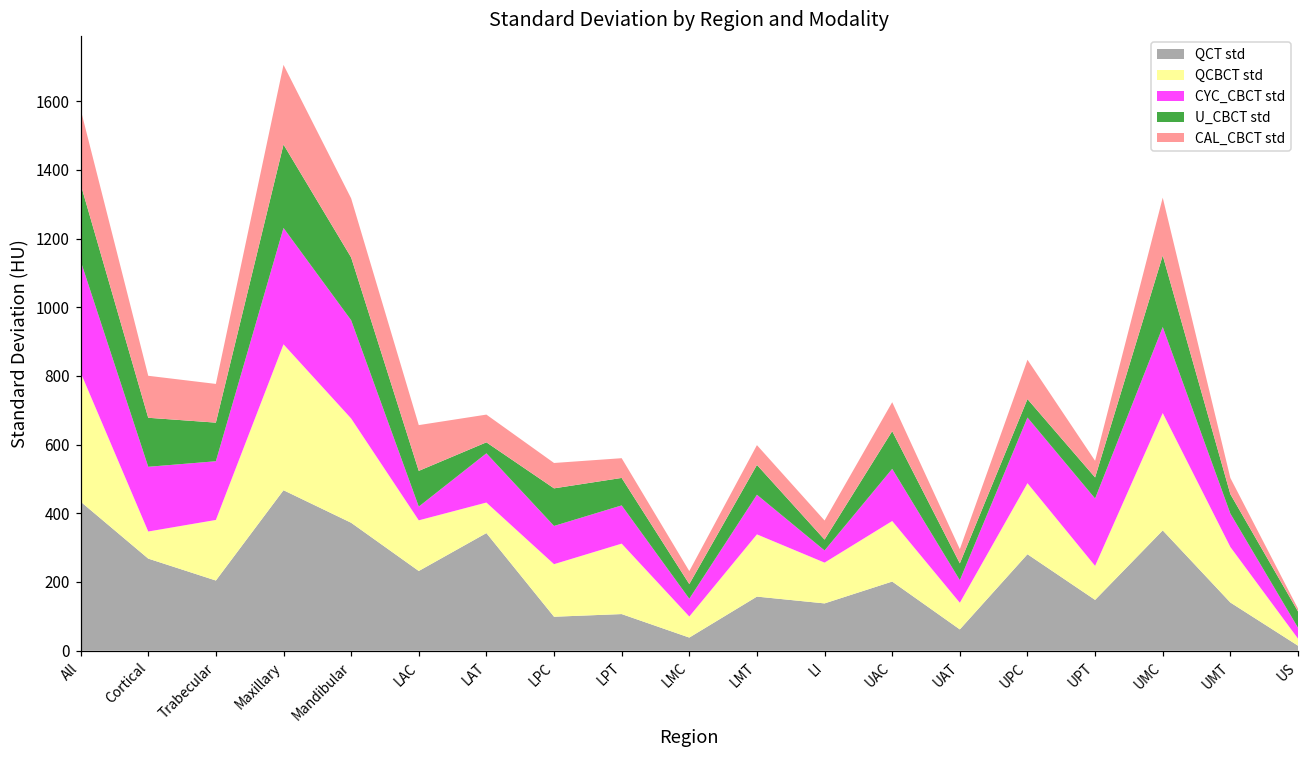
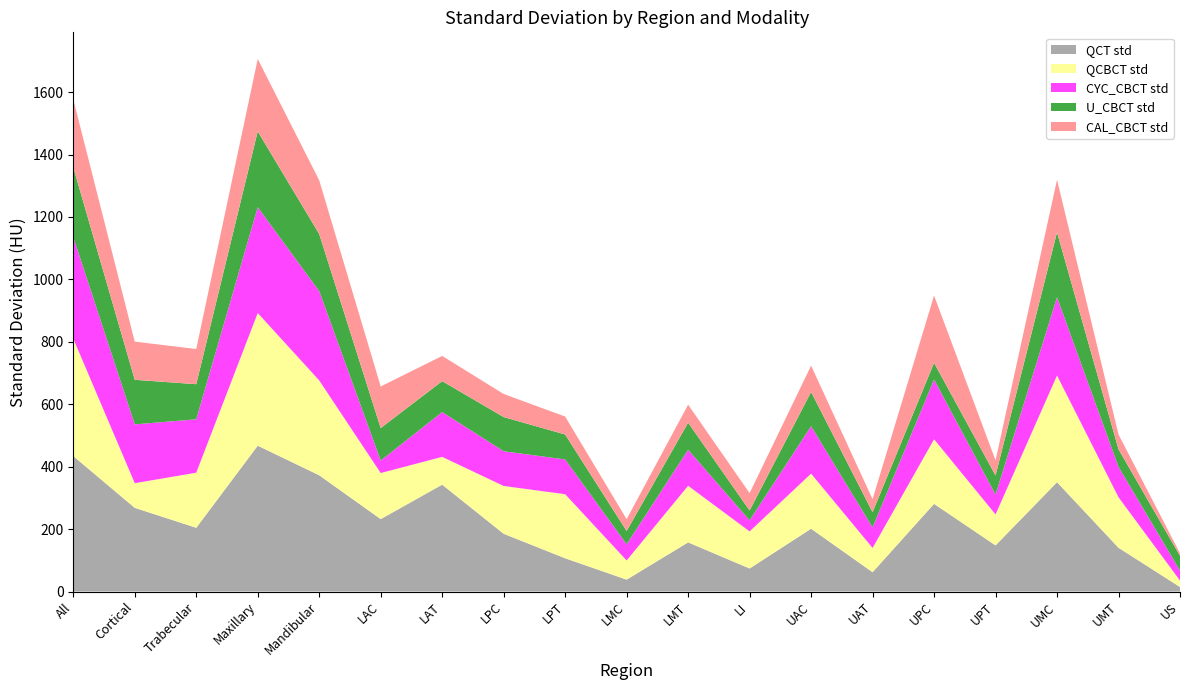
  {
    "QCT std": {
-     "LPC": 100,
-     "LI": 140
+     "LPC": 180,
+     "LI": 70
    },
    "CYC_CBCT std": {
-     "UPT": 200
+     "UPT": 60
    },
    "U_CBCT std": {
-     "LAT": 30
+     "LAT": 100
    },
    "CAL_CBCT std": {
      "All": 220,
      "Cortical": 120,
      "Trabecular": 110,
      "Maxillary": 230,
      "Mandibular": 170,
      "LAC": 130,
      "LAT": 80,
      "LPC": 70,
      "LPT": 60,
      "LMC": 40,
      "LMT": 60,
      "LI": 60,
      "UAC": 80,
      "UAT": 40,
-     "UPC": 110,
+     "UPC": 220,
      "UPT": 50,
      "UMC": 170,
      "UMT": 50
    }
  }
